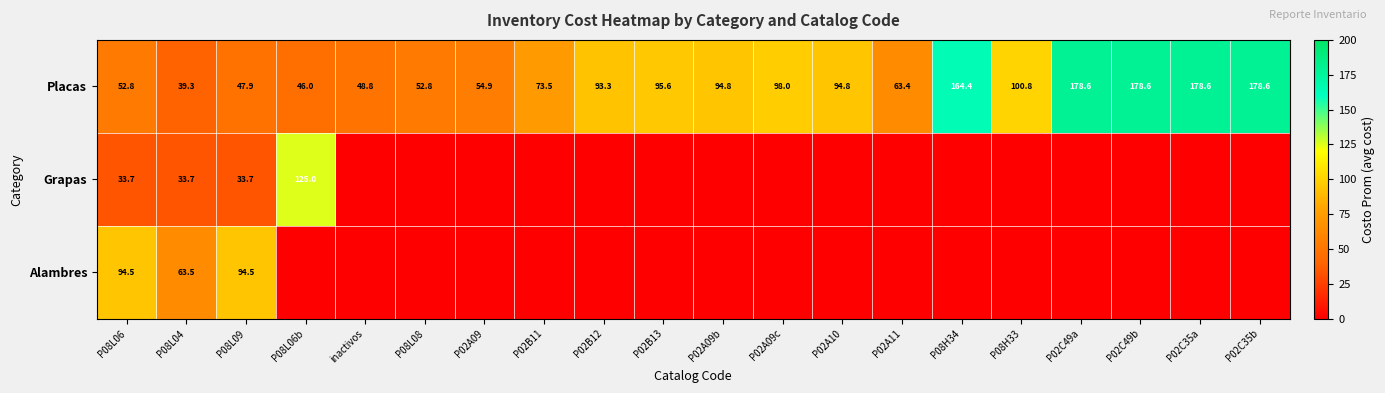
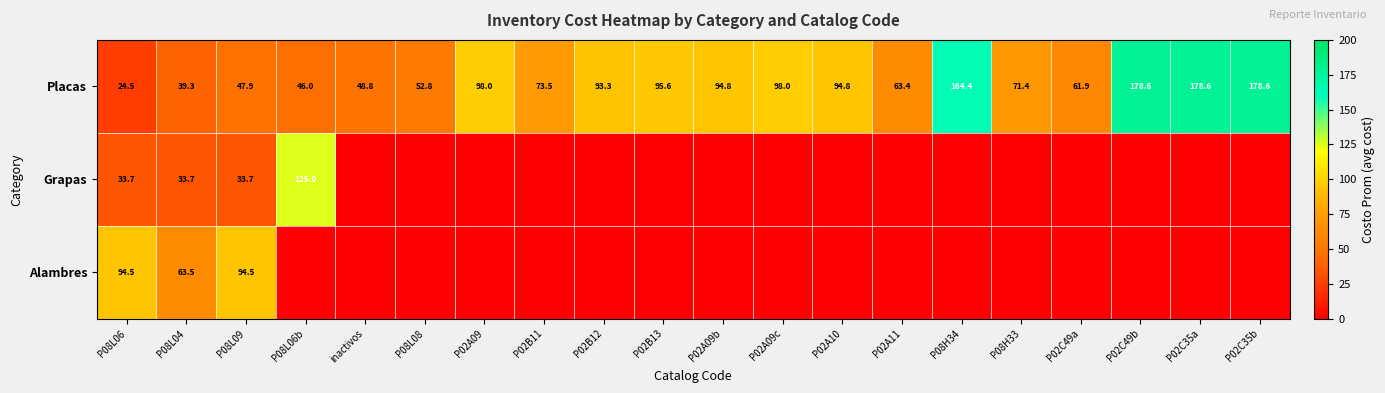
  {
    "Placas": {
-     "P08L06": 52.8,
+     "P08L06": 24.5,
      "P08L04": 39.3,
      "P08L09": 47.9,
      "P08L06b": 46.0,
      "inactivos": 48.8,
      "P08L08": 52.8,
-     "P02A09": 54.9,
+     "P02A09": 98.0,
      "P02B11": 73.5,
      "P02B12": 93.3,
      "P02B13": 95.6,
      "P02A09b": 94.8,
      "P02A09c": 98.0,
      "P02A10": 94.8,
      "P02A11": 63.4,
      "P08H34": 164.4,
-     "P08H33": 100.8,
-     "P02C49a": 178.6,
+     "P08H33": 71.4,
+     "P02C49a": 61.9,
      "P02C49b": 178.6,
      "P02C35a": 178.6,
      "P02C35b": 178.6
    },
    "Grapas": {
      "P08L06": 33.7,
      "P08L04": 33.7,
      "P08L09": 33.7,
      "P08L06b": 125.0
    },
    "Alambres": {
      "P08L06": 94.5,
      "P08L04": 63.5,
      "P08L09": 94.5
    }
  }
